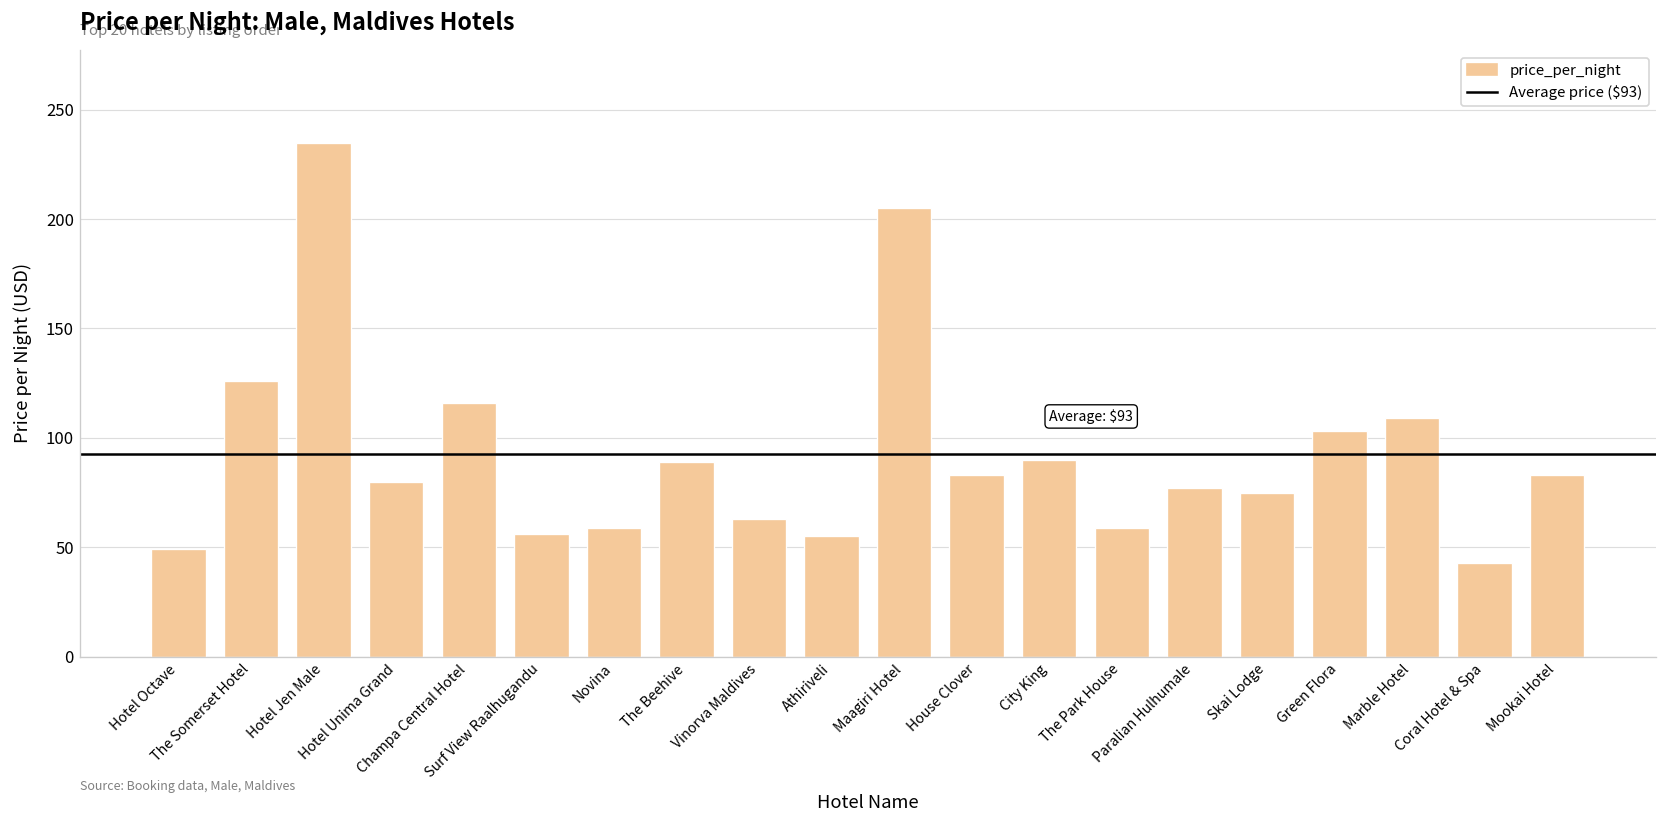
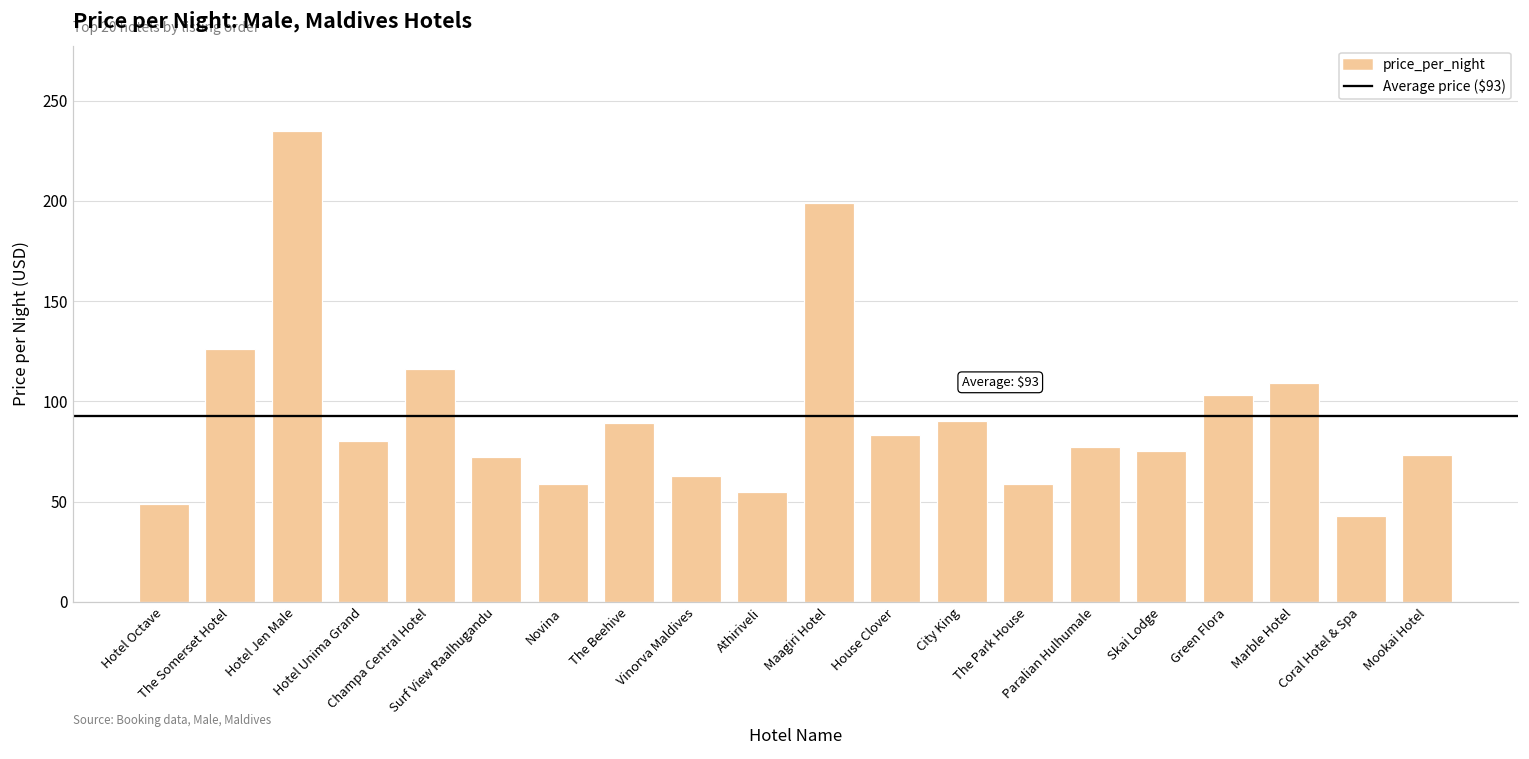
  {
    "Hotel Octave": 49,
    "The Somerset Hotel": 126,
    "Hotel Jen Male": 235,
    "Hotel Unima Grand": 80,
    "Champa Central Hotel": 116,
-   "Surf View Raalhugandu": 56,
+   "Surf View Raalhugandu": 72,
    "Novina": 59,
    "The Beehive": 89,
    "Vinorva Maldives": 63,
    "Athiriveli": 55,
-   "Maagiri Hotel": 205,
+   "Maagiri Hotel": 199,
    "House Clover": 83,
    "City King": 90,
    "The Park House": 59,
    "Paralian Hulhumale": 77,
    "Skai Lodge": 75,
    "Green Flora": 103,
    "Marble Hotel": 109,
    "Coral Hotel & Spa": 43,
-   "Mookai Hotel": 83
+   "Mookai Hotel": 73
  }
